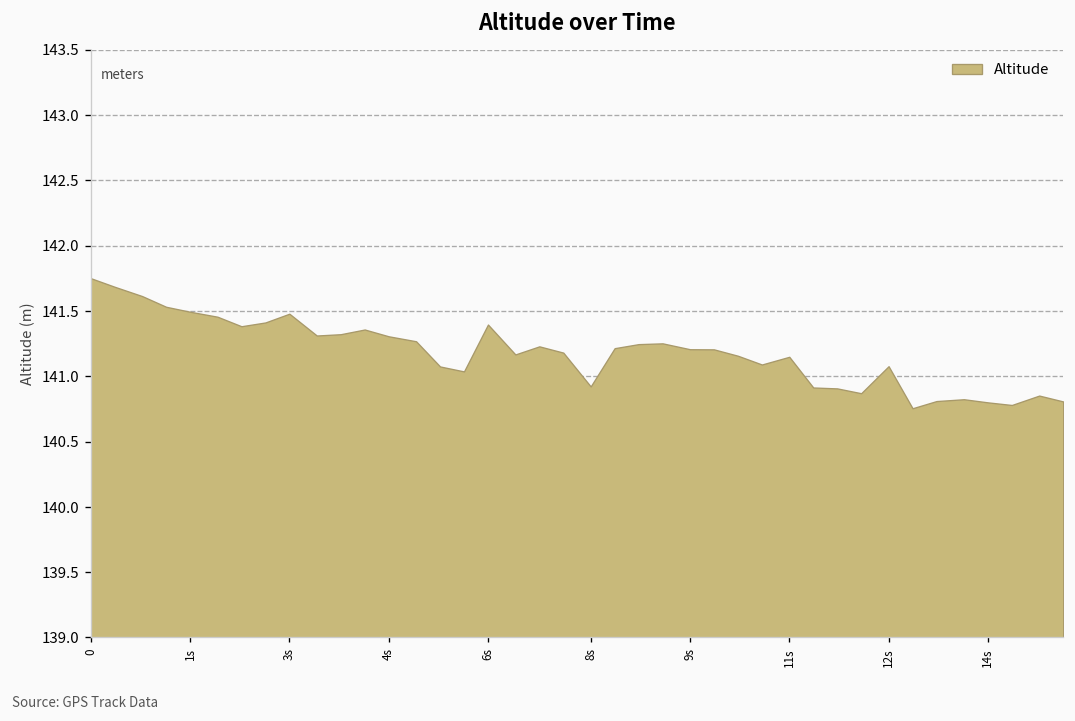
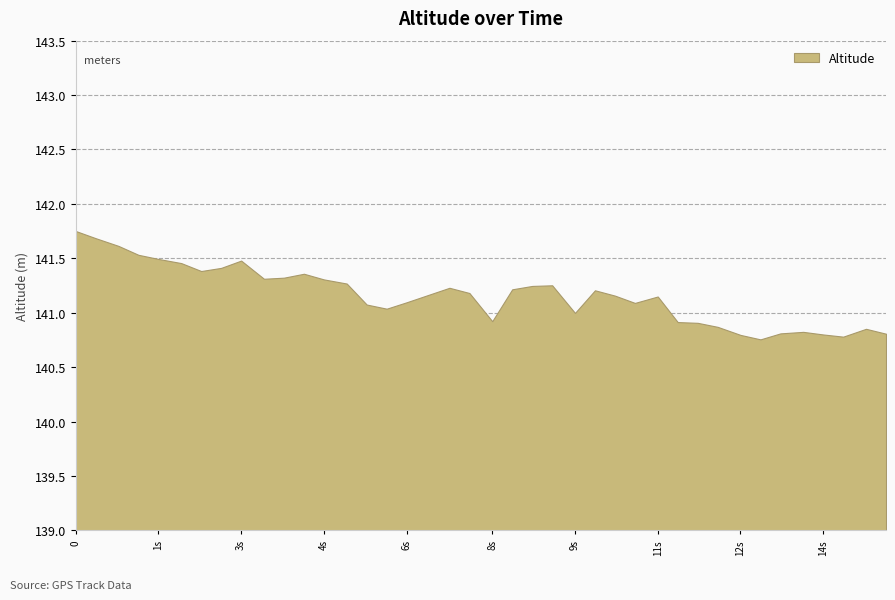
  {
    "0": 141.75,
    "1s": 141.49,
    "3s": 141.48,
    "4s": 141.31,
-   "6s": 141.40,
+   "6s": 141.10,
    "8s": 140.92,
-   "9s": 141.21,
+   "9s": 141.00,
    "11s": 141.15,
-   "12s": 141.08,
+   "12s": 140.80,
    "14s": 140.80
  }
